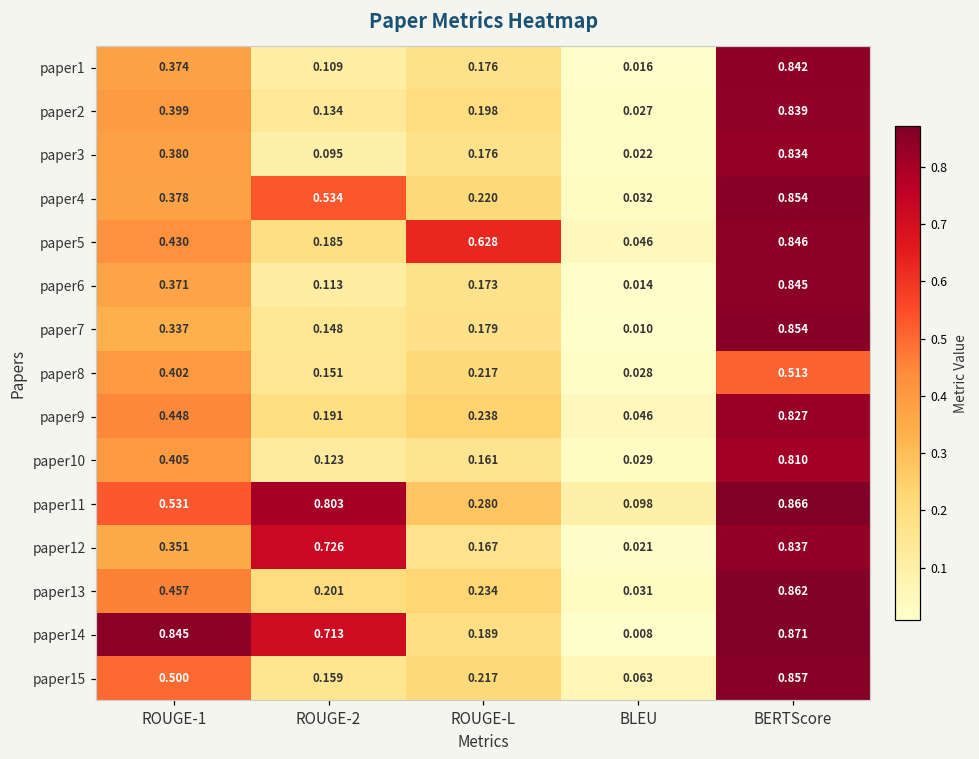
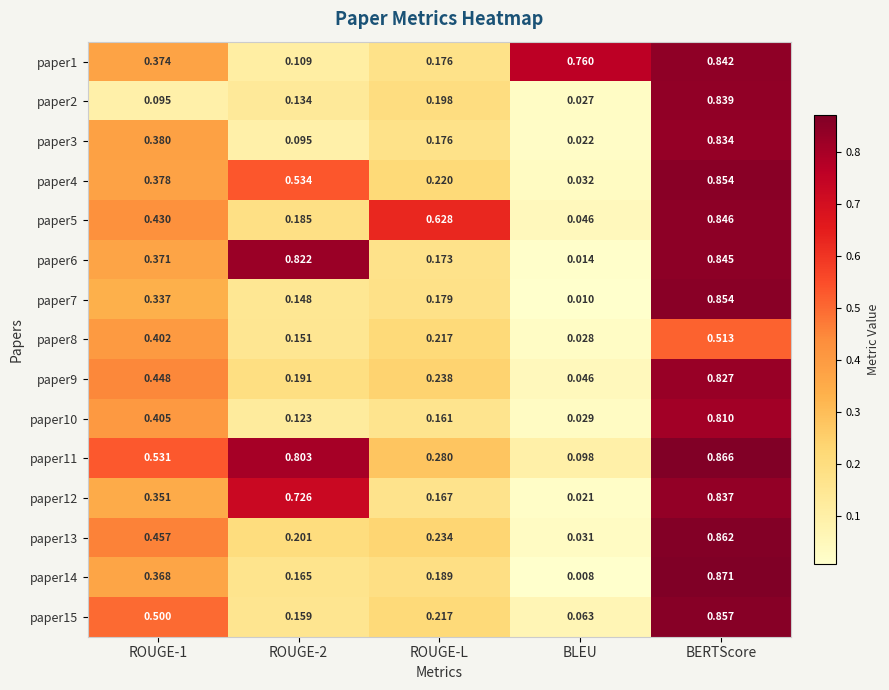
  {
    "paper1": {
      "ROUGE-1": 0.374,
      "ROUGE-2": 0.109,
      "ROUGE-L": 0.176,
-     "BLEU": 0.016,
+     "BLEU": 0.760,
      "BERTScore": 0.842
    },
    "paper2": {
-     "ROUGE-1": 0.399,
+     "ROUGE-1": 0.095,
      "ROUGE-2": 0.134,
      "ROUGE-L": 0.198,
      "BLEU": 0.027,
      "BERTScore": 0.839
    },
    "paper3": {
      "ROUGE-1": 0.380,
      "ROUGE-2": 0.095,
      "ROUGE-L": 0.176,
      "BLEU": 0.022,
      "BERTScore": 0.834
    },
    "paper4": {
      "ROUGE-1": 0.378,
      "ROUGE-2": 0.534,
      "ROUGE-L": 0.220,
      "BLEU": 0.032,
      "BERTScore": 0.854
    },
    "paper5": {
      "ROUGE-1": 0.430,
      "ROUGE-2": 0.185,
      "ROUGE-L": 0.628,
      "BLEU": 0.046,
      "BERTScore": 0.846
    },
    "paper6": {
      "ROUGE-1": 0.371,
-     "ROUGE-2": 0.113,
+     "ROUGE-2": 0.822,
      "ROUGE-L": 0.173,
      "BLEU": 0.014,
      "BERTScore": 0.845
    },
    "paper7": {
      "ROUGE-1": 0.337,
      "ROUGE-2": 0.148,
      "ROUGE-L": 0.179,
      "BLEU": 0.010,
      "BERTScore": 0.854
    },
    "paper8": {
      "ROUGE-1": 0.402,
      "ROUGE-2": 0.151,
      "ROUGE-L": 0.217,
      "BLEU": 0.028,
      "BERTScore": 0.513
    },
    "paper9": {
      "ROUGE-1": 0.448,
      "ROUGE-2": 0.191,
      "ROUGE-L": 0.238,
      "BLEU": 0.046,
      "BERTScore": 0.827
    },
    "paper10": {
      "ROUGE-1": 0.405,
      "ROUGE-2": 0.123,
      "ROUGE-L": 0.161,
      "BLEU": 0.029,
      "BERTScore": 0.810
    },
    "paper11": {
      "ROUGE-1": 0.531,
      "ROUGE-2": 0.803,
      "ROUGE-L": 0.280,
      "BLEU": 0.098,
      "BERTScore": 0.866
    },
    "paper12": {
      "ROUGE-1": 0.351,
      "ROUGE-2": 0.726,
      "ROUGE-L": 0.167,
      "BLEU": 0.021,
      "BERTScore": 0.837
    },
    "paper13": {
      "ROUGE-1": 0.457,
      "ROUGE-2": 0.201,
      "ROUGE-L": 0.234,
      "BLEU": 0.031,
      "BERTScore": 0.862
    },
    "paper14": {
-     "ROUGE-1": 0.845,
-     "ROUGE-2": 0.713,
+     "ROUGE-1": 0.368,
+     "ROUGE-2": 0.165,
      "ROUGE-L": 0.189,
      "BLEU": 0.008,
      "BERTScore": 0.871
    },
    "paper15": {
      "ROUGE-1": 0.500,
      "ROUGE-2": 0.159,
      "ROUGE-L": 0.217,
      "BLEU": 0.063,
      "BERTScore": 0.857
    }
  }
